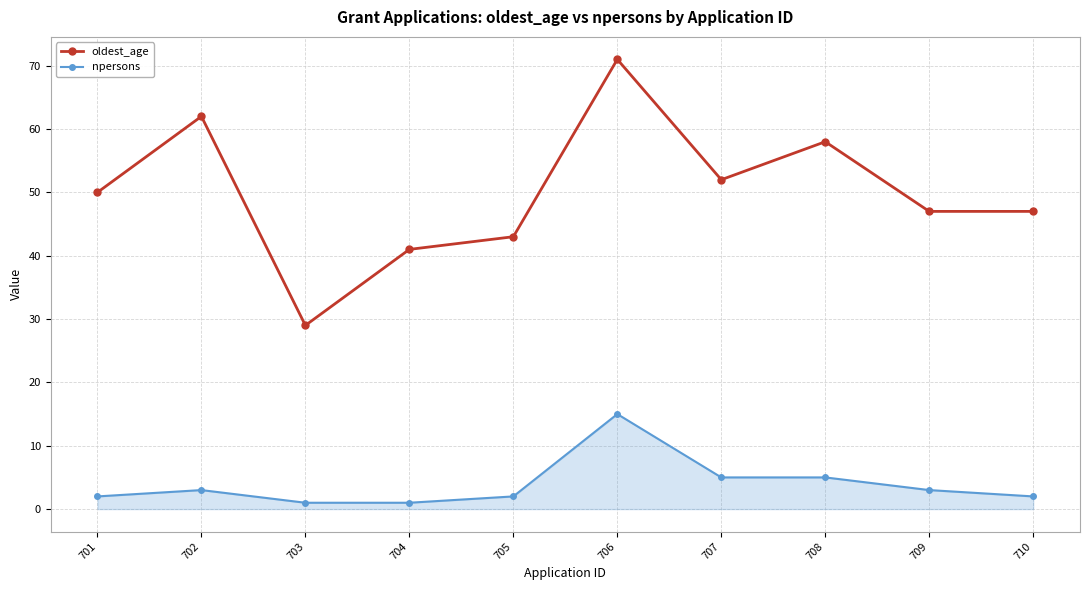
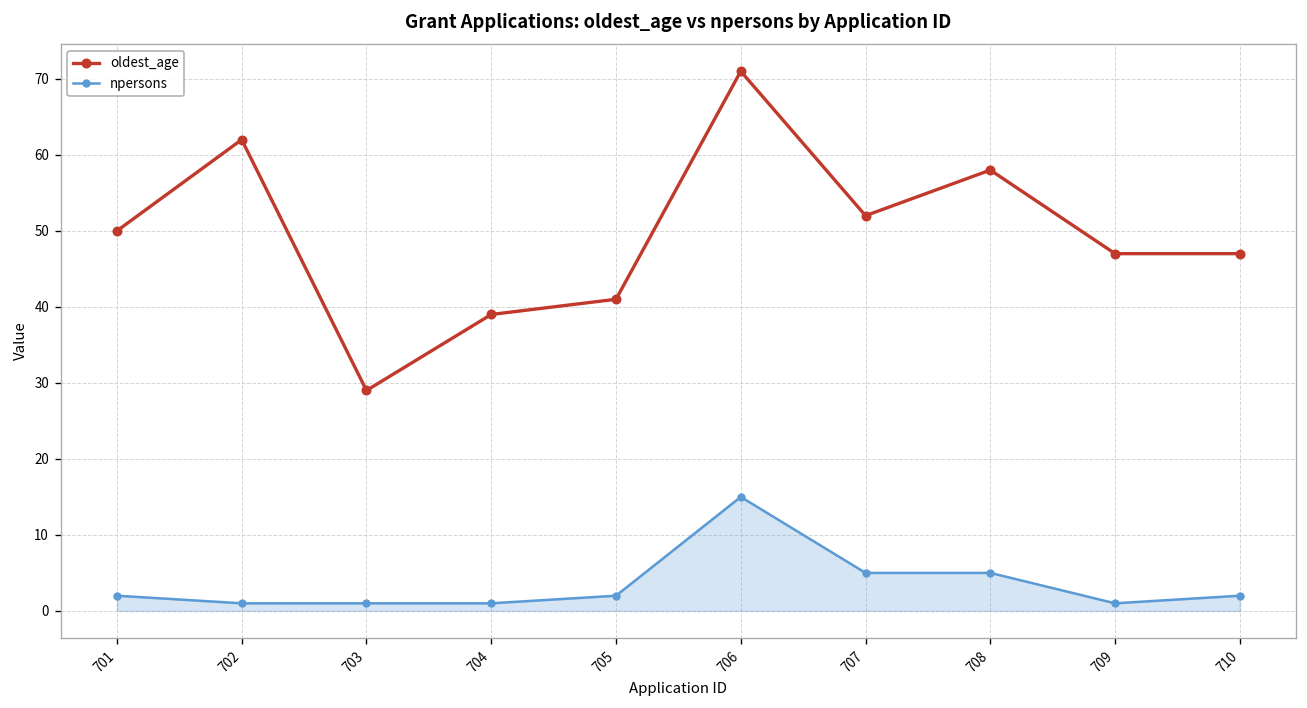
  {
    "oldest_age": {
      "701": 50,
      "702": 62,
      "703": 29,
-     "704": 41,
-     "705": 43,
+     "704": 39,
+     "705": 41,
      "706": 71,
      "707": 52,
      "708": 58,
      "709": 47,
      "710": 47
    },
    "npersons": {
      "701": 2,
-     "702": 3,
+     "702": 1,
      "703": 1,
      "704": 1,
      "705": 2,
      "706": 15,
      "707": 5,
      "708": 5,
-     "709": 3,
+     "709": 1,
      "710": 2
    }
  }
